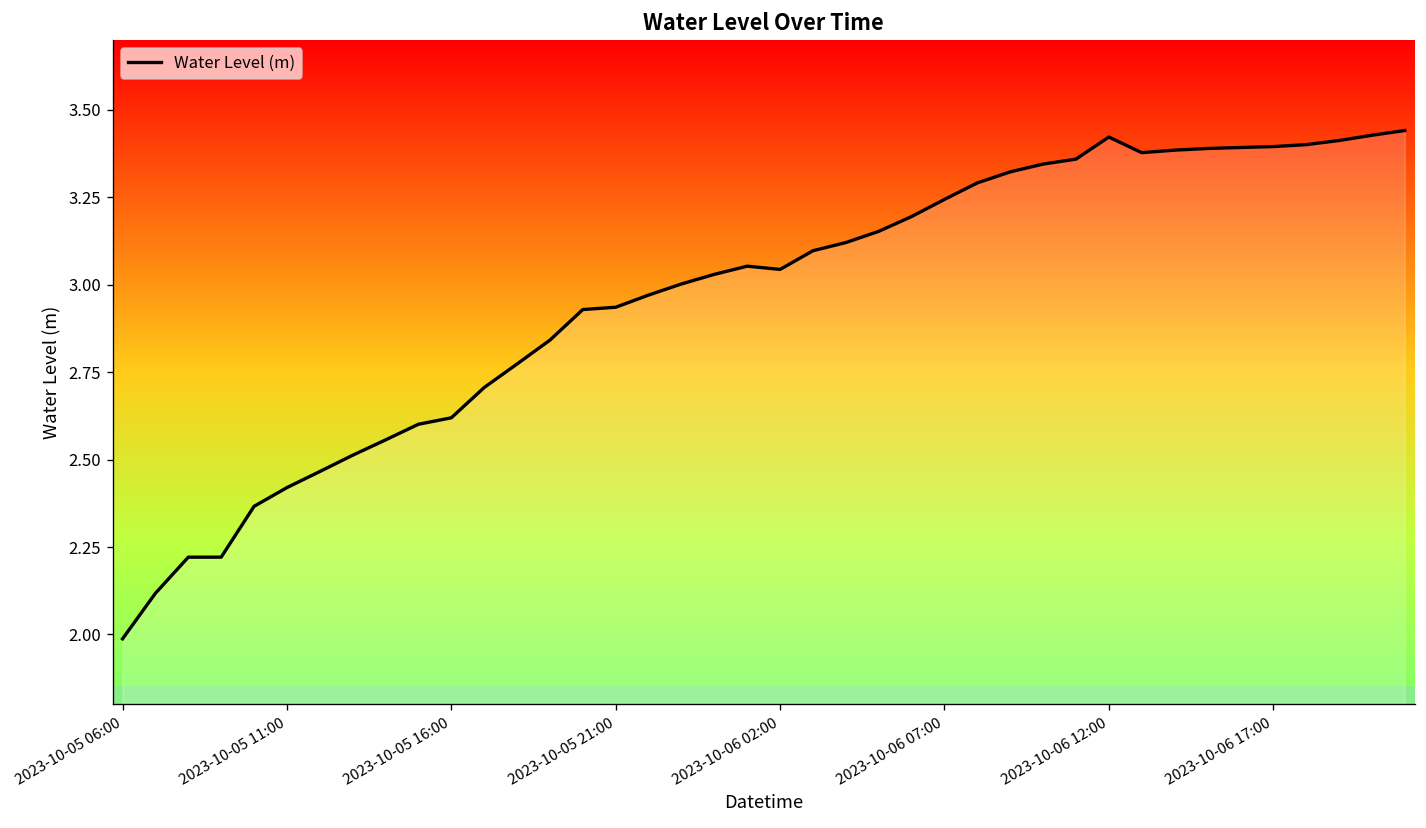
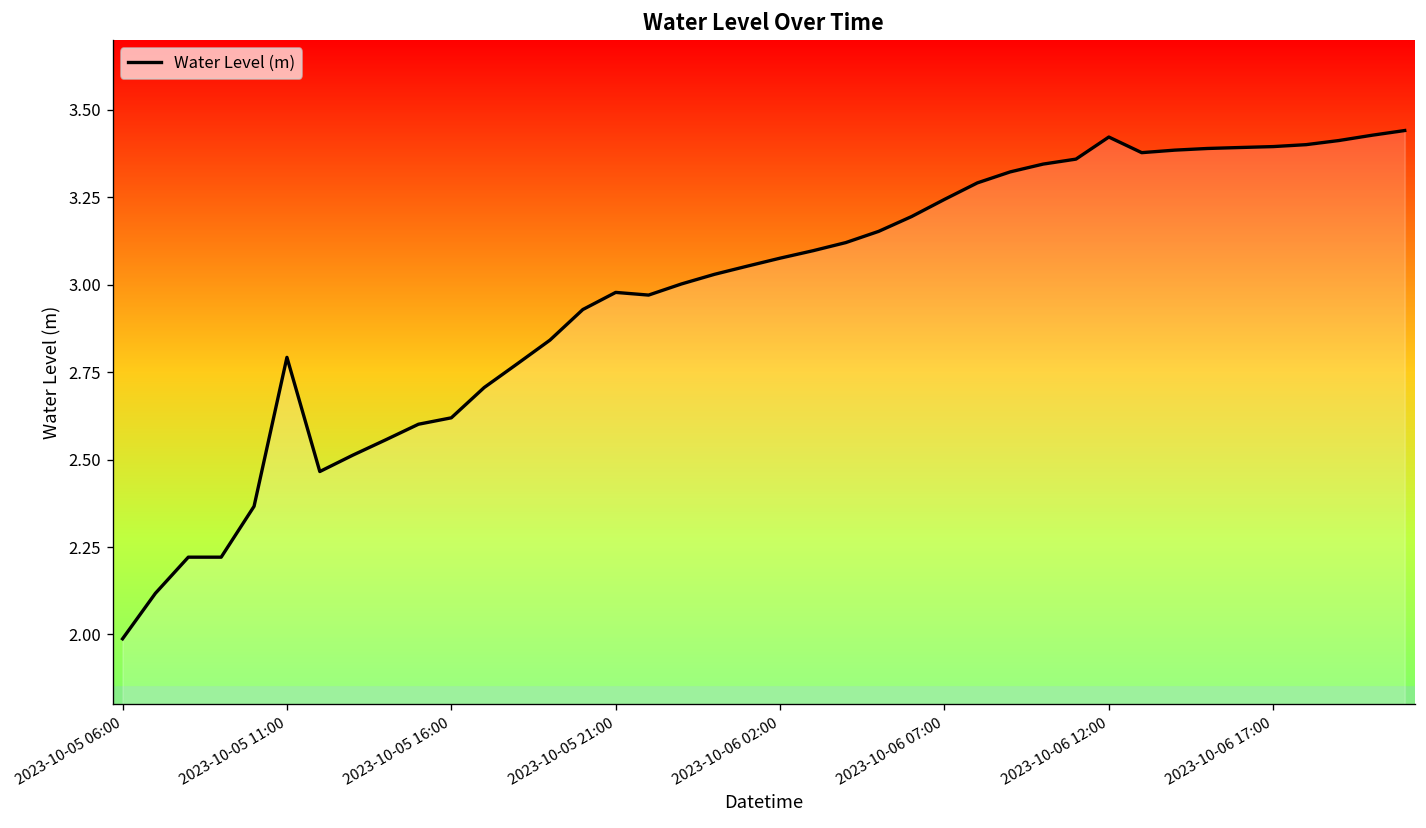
  {
    "2023-10-05 06:00": 1.99,
-   "2023-10-05 11:00": 2.42,
+   "2023-10-05 11:00": 2.79,
    "2023-10-05 16:00": 2.62,
-   "2023-10-05 21:00": 2.94,
-   "2023-10-06 02:00": 3.04,
+   "2023-10-05 21:00": 2.98,
+   "2023-10-06 02:00": 3.08,
    "2023-10-06 07:00": 3.24,
    "2023-10-06 12:00": 3.42,
    "2023-10-06 17:00": 3.40
  }
